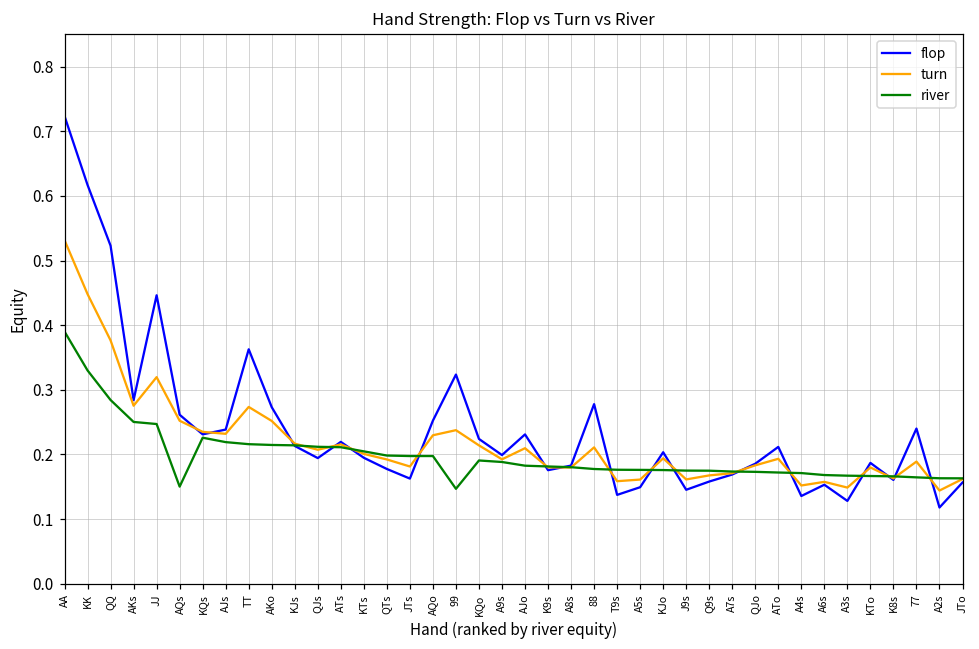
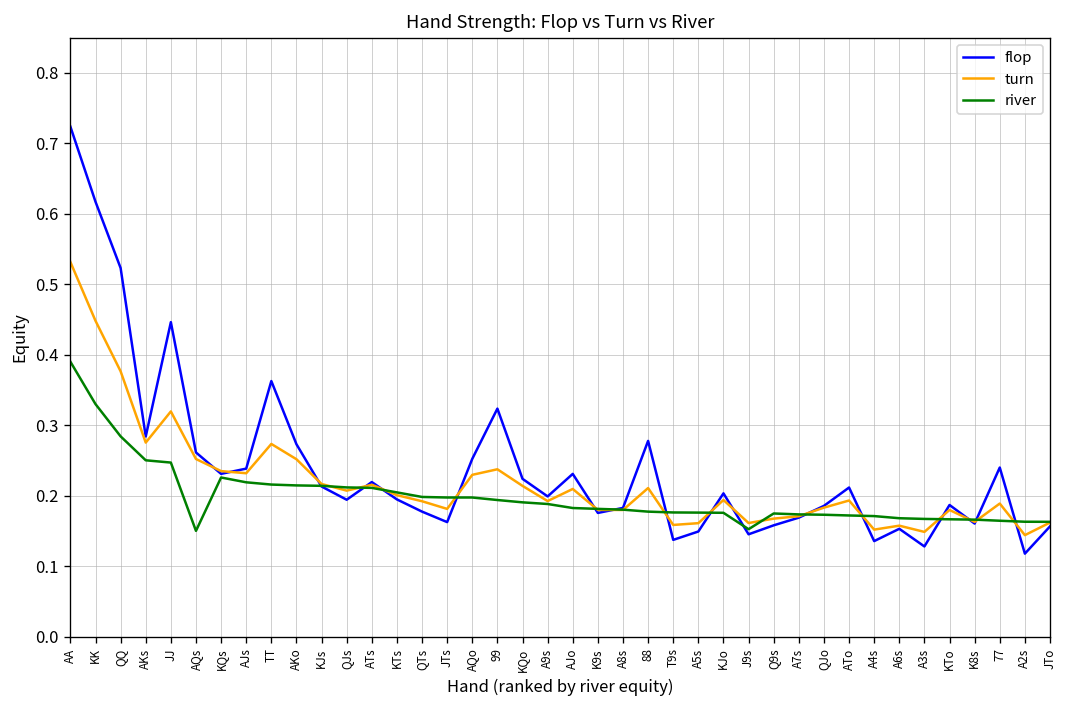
  {
    "flop": {
      "AA": 0.72,
      "KK": 0.62,
      "QQ": 0.52,
      "AKs": 0.28,
      "JJ": 0.45,
      "AQs": 0.26,
      "AJs": 0.24,
      "TT": 0.36,
      "AKo": 0.27,
      "QJs": 0.19,
      "KTs": 0.19,
      "QTs": 0.18,
      "JTs": 0.16,
      "AQo": 0.25,
      "99": 0.32,
      "KQo": 0.22,
      "A9s": 0.20,
      "AJo": 0.23,
      "88": 0.28,
      "T9s": 0.14,
      "A5s": 0.15,
      "KJo": 0.20,
      "J9s": 0.15,
      "Q9s": 0.16,
      "ATo": 0.21,
      "A4s": 0.14,
      "A6s": 0.15,
      "A3s": 0.13,
      "KTo": 0.19,
      "77": 0.24,
      "A2s": 0.12,
      "JTo": 0.16
    },
    "turn": {
      "AA": 0.53,
      "KK": 0.45,
      "QQ": 0.38,
      "AKs": 0.28,
      "JJ": 0.32,
      "AQs": 0.25,
      "AJs": 0.23,
      "TT": 0.27,
      "AKo": 0.25,
      "QJs": 0.21,
      "QTs": 0.19,
      "JTs": 0.18,
      "AQo": 0.23,
      "99": 0.24,
      "KQo": 0.21,
      "AJo": 0.21,
      "88": 0.21,
      "T9s": 0.16,
      "A5s": 0.16,
      "KJo": 0.19,
      "J9s": 0.16,
      "Q9s": 0.17,
      "ATo": 0.19,
      "A4s": 0.15,
      "A6s": 0.16,
      "A3s": 0.15,
      "KTo": 0.18,
      "77": 0.19,
      "A2s": 0.14
    },
    "river": {
      "AA": 0.39,
      "KK": 0.33,
      "QQ": 0.28,
      "AKs": 0.25,
      "JJ": 0.25,
      "AQs": 0.15,
      "KQs": 0.23,
      "AJs": 0.22,
      "TT": 0.22,
      "AKo": 0.21,
      "QJs": 0.21,
      "ATs": 0.21,
      "QTs": 0.20,
      "JTs": 0.20,
      "AQo": 0.20,
-     "99": 0.15,
+     "99": 0.19,
      "KQo": 0.19,
      "AJo": 0.18,
      "88": 0.18,
      "T9s": 0.18,
      "A5s": 0.18,
      "KJo": 0.18,
-     "J9s": 0.17,
+     "J9s": 0.15,
      "Q9s": 0.17,
      "QJo": 0.17,
      "ATo": 0.17,
      "A4s": 0.17,
      "A6s": 0.17,
      "A3s": 0.17,
      "KTo": 0.17,
      "77": 0.16,
      "A2s": 0.16
    }
  }
